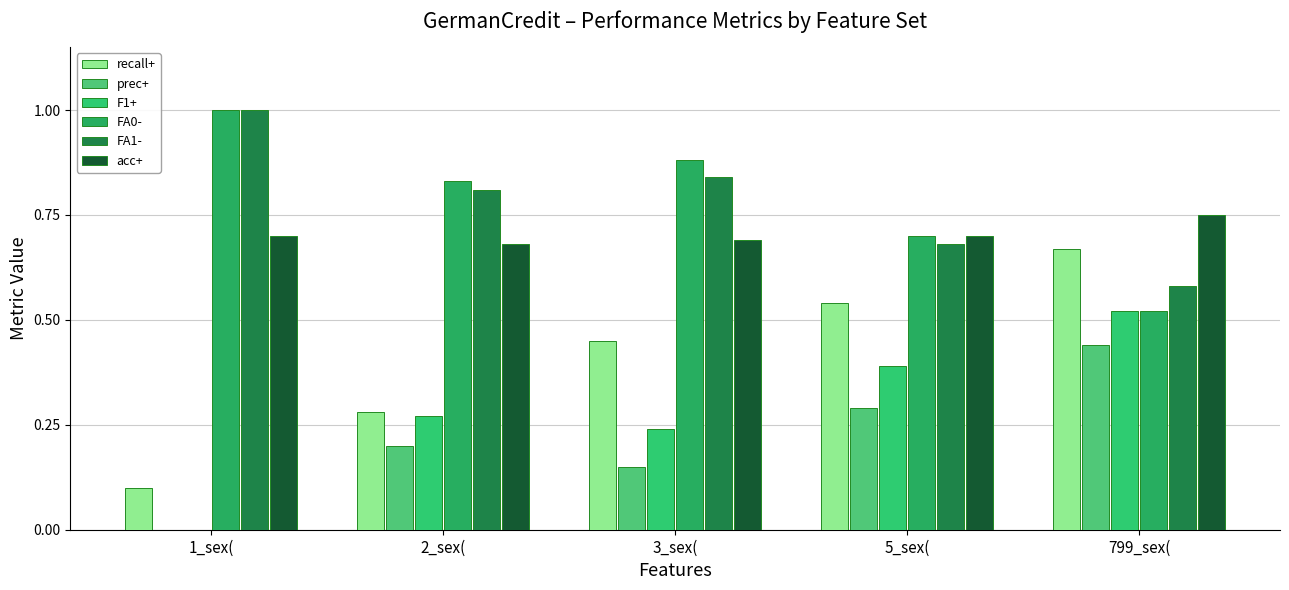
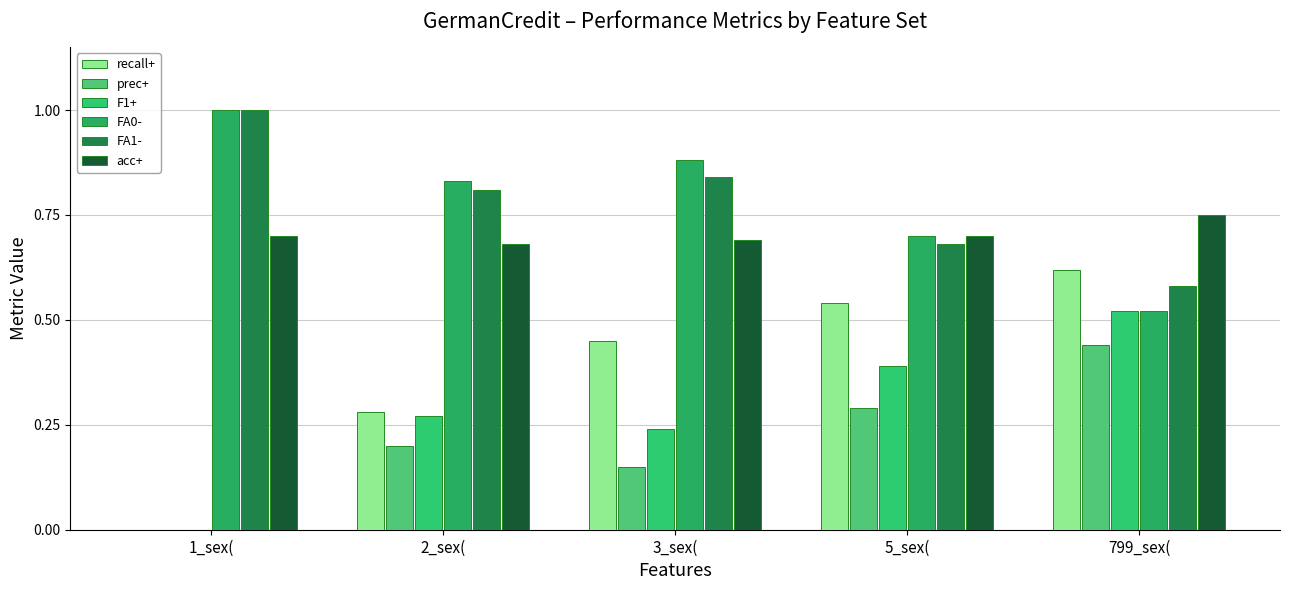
  {
    "recall+": {
-     "1_sex(": 0.1,
+     "1_sex(": 0.0,
      "2_sex(": 0.28,
      "3_sex(": 0.45,
      "5_sex(": 0.54,
-     "799_sex(": 0.67
+     "799_sex(": 0.62
    }
  }
